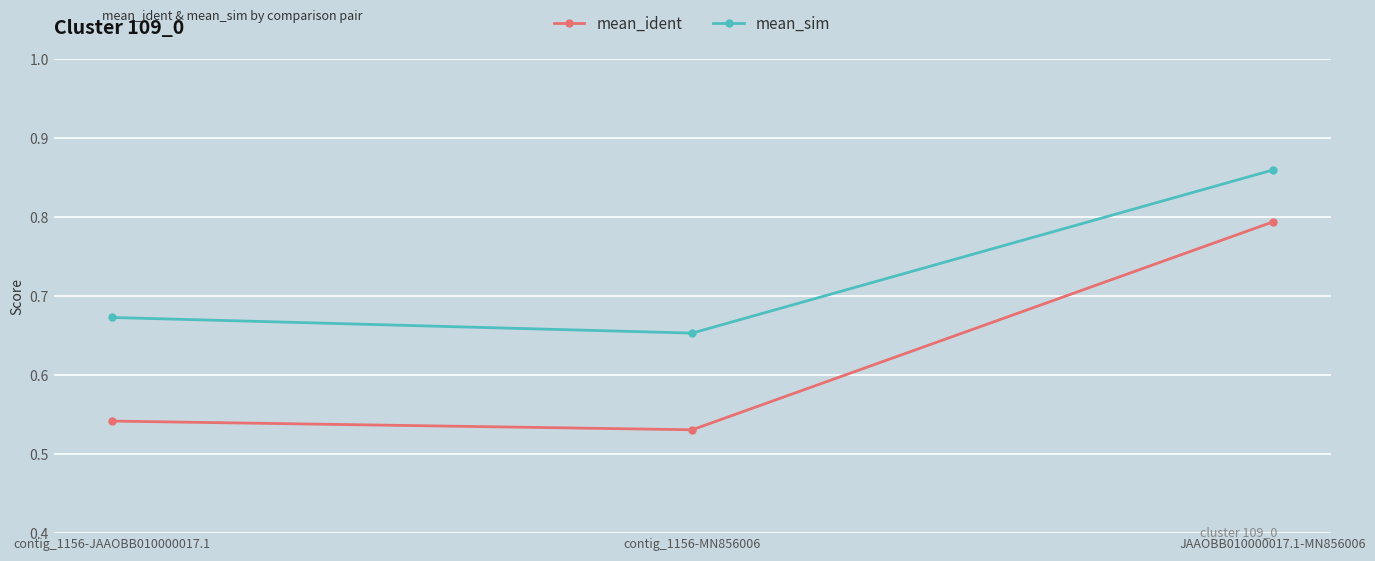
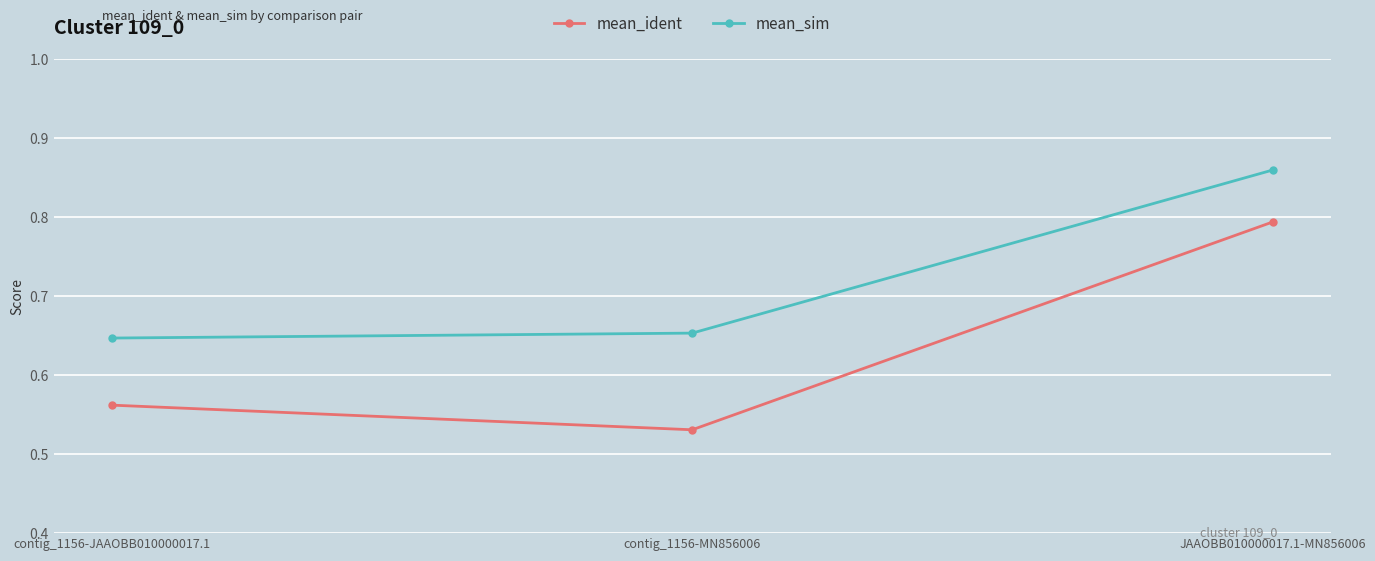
  {
    "mean_ident": {
-     "contig_1156-JAAOBB010000017.1": 0.54,
+     "contig_1156-JAAOBB010000017.1": 0.56,
      "contig_1156-MN856006": 0.53,
      "JAAOBB010000017.1-MN856006": 0.79
    },
    "mean_sim": {
-     "contig_1156-JAAOBB010000017.1": 0.67,
+     "contig_1156-JAAOBB010000017.1": 0.65,
      "contig_1156-MN856006": 0.65,
      "JAAOBB010000017.1-MN856006": 0.86
    }
  }
